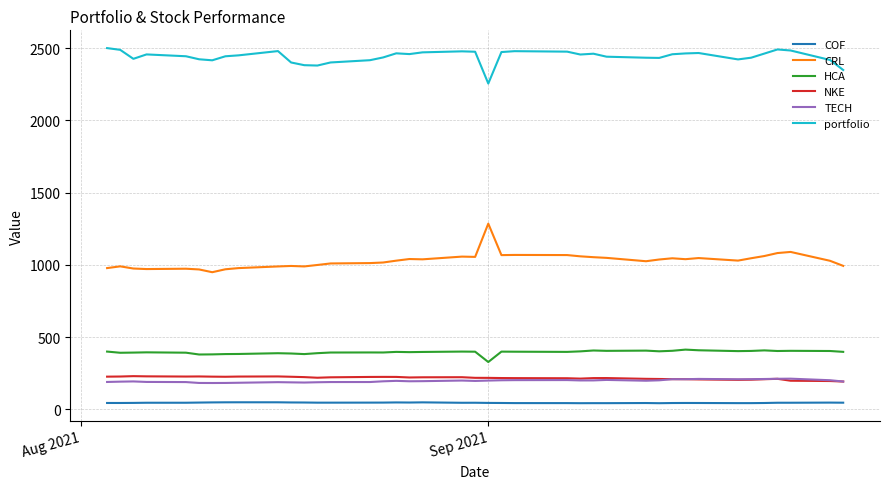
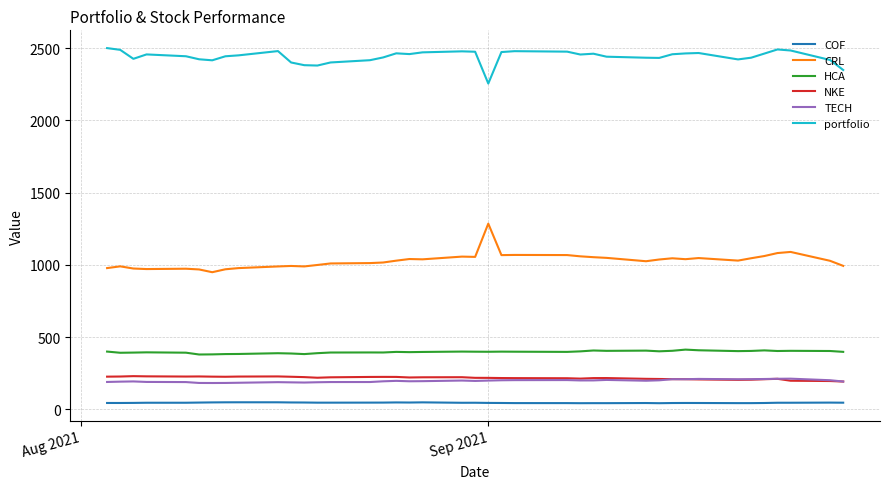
  {
    "COF": {
      "Sep 2021": 40
    },
    "CRL": {
      "Sep 2021": 1290
    },
    "HCA": {
-     "Sep 2021": 330
+     "Sep 2021": 400
    },
    "NKE": {
      "Sep 2021": 220
    },
    "TECH": {
      "Sep 2021": 200
    },
    "portfolio": {
      "Sep 2021": 2250
    }
  }
